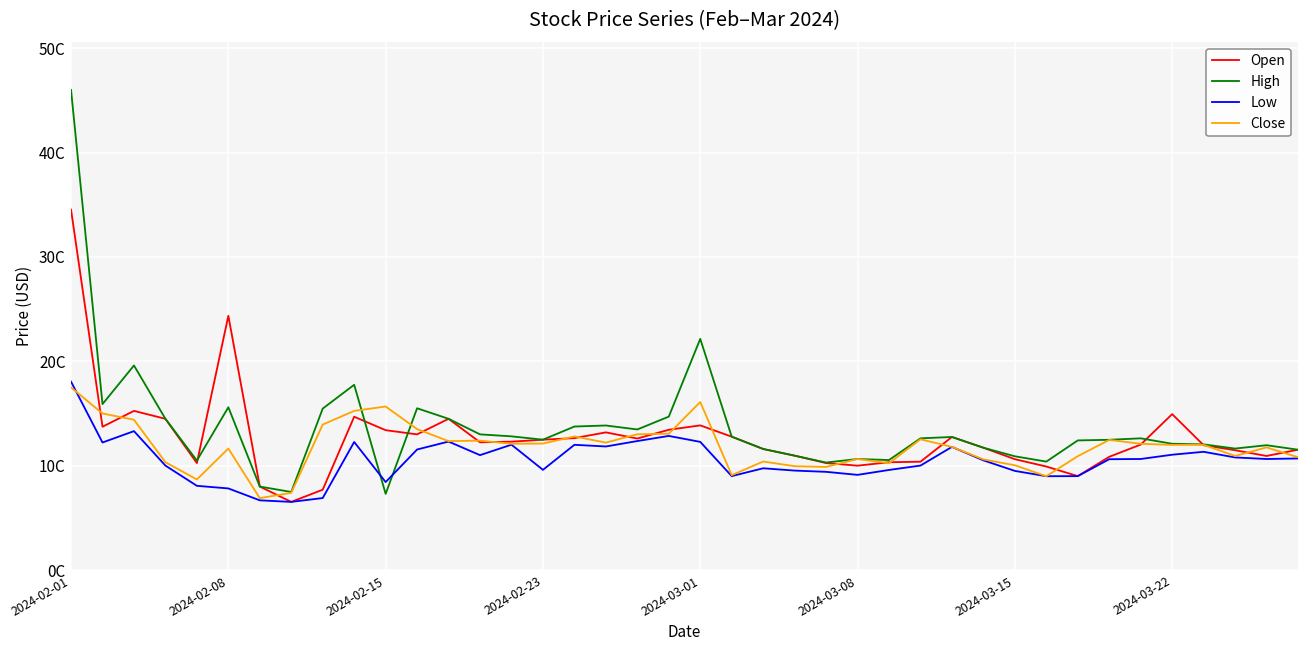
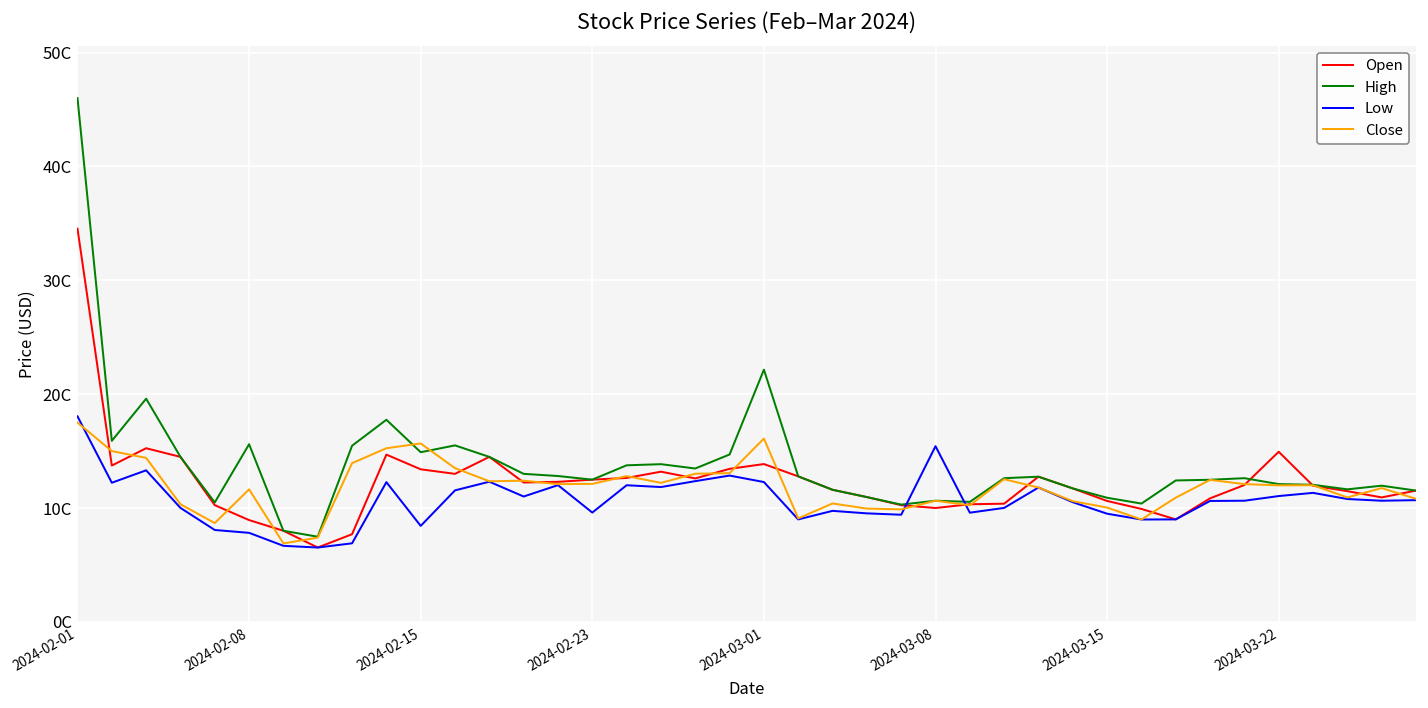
  {
    "Open": {
      "2024-02-01": "35C",
-     "2024-02-08": "24C",
+     "2024-02-08": "9C",
      "2024-02-15": "13C",
      "2024-03-01": "14C",
      "2024-03-08": "10C",
      "2024-03-15": "11C",
      "2024-03-22": "15C"
    },
    "High": {
      "2024-02-01": "46C",
      "2024-02-08": "16C",
-     "2024-02-15": "7C",
+     "2024-02-15": "15C",
      "2024-03-01": "22C",
      "2024-03-15": "11C"
    },
    "Low": {
      "2024-02-01": "18C",
      "2024-02-08": "8C",
      "2024-02-15": "8C",
      "2024-02-23": "10C",
      "2024-03-01": "12C",
-     "2024-03-08": "9C",
+     "2024-03-08": "15C",
      "2024-03-15": "10C",
      "2024-03-22": "11C"
    },
    "Close": {
      "2024-02-01": "18C",
      "2024-02-08": "12C",
      "2024-02-15": "16C",
      "2024-02-23": "12C",
      "2024-03-01": "16C",
      "2024-03-15": "10C"
    }
  }
